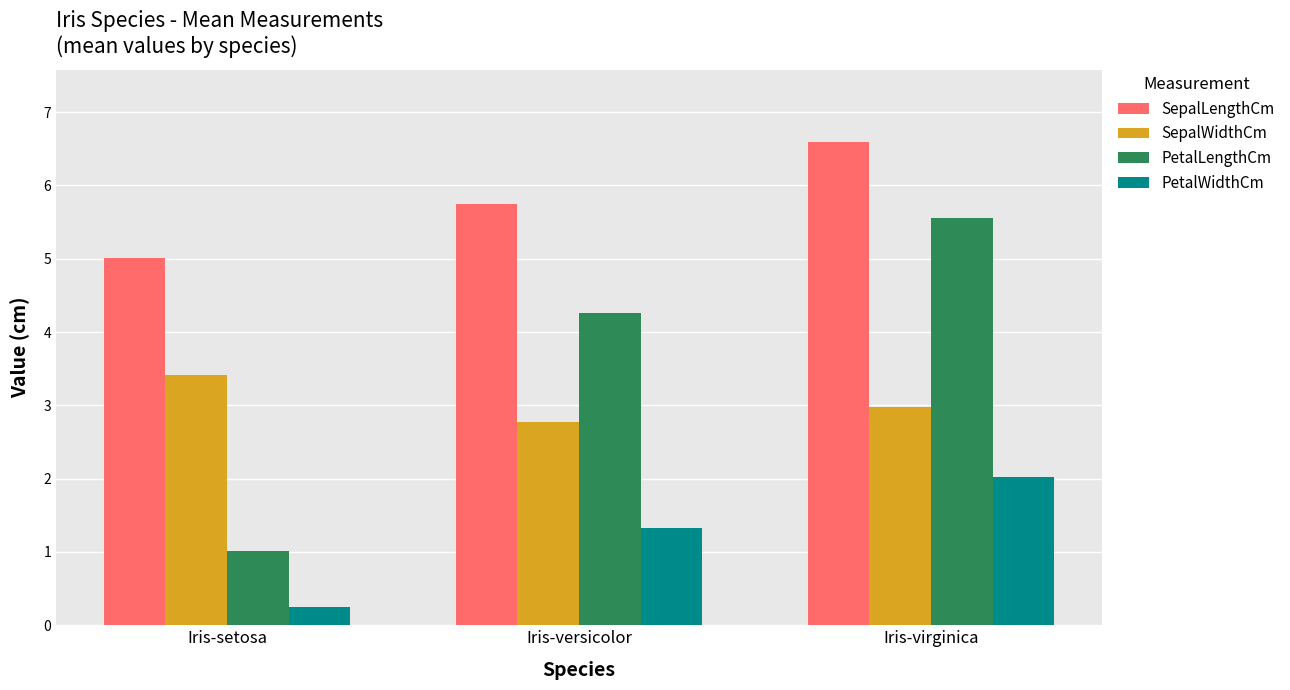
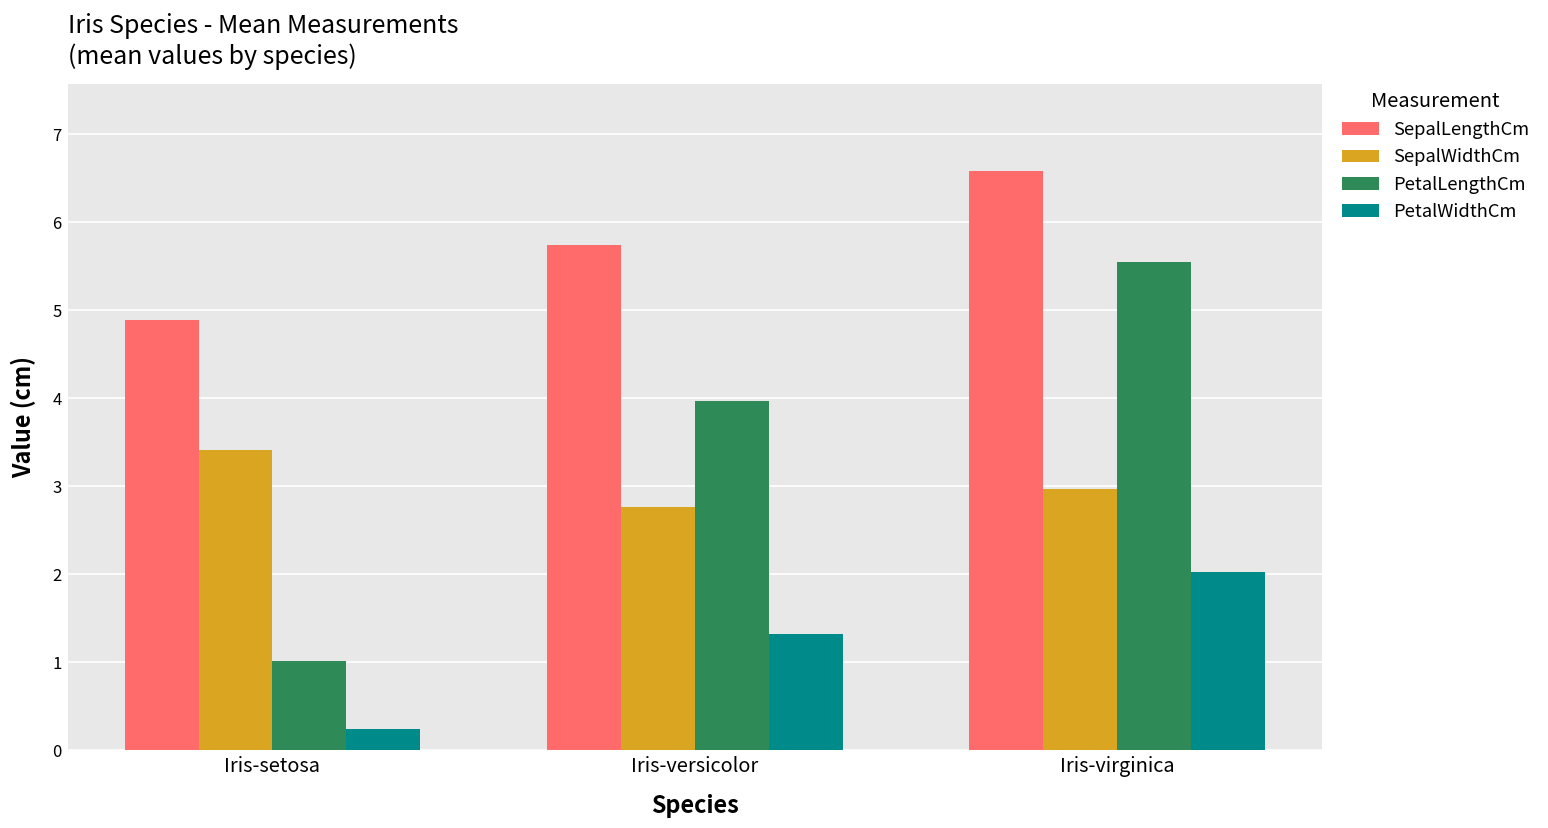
  {
    "SepalLengthCm": {
-     "Iris-setosa": 5.0,
+     "Iris-setosa": 4.9,
      "Iris-versicolor": 5.7,
      "Iris-virginica": 6.6
    },
    "SepalWidthCm": {
      "Iris-setosa": 3.4,
      "Iris-versicolor": 2.8,
      "Iris-virginica": 3.0
    },
    "PetalLengthCm": {
      "Iris-setosa": 1.0,
-     "Iris-versicolor": 4.3,
+     "Iris-versicolor": 4.0,
      "Iris-virginica": 5.6
    },
    "PetalWidthCm": {
      "Iris-setosa": 0.2,
      "Iris-versicolor": 1.3,
      "Iris-virginica": 2.0
    }
  }
